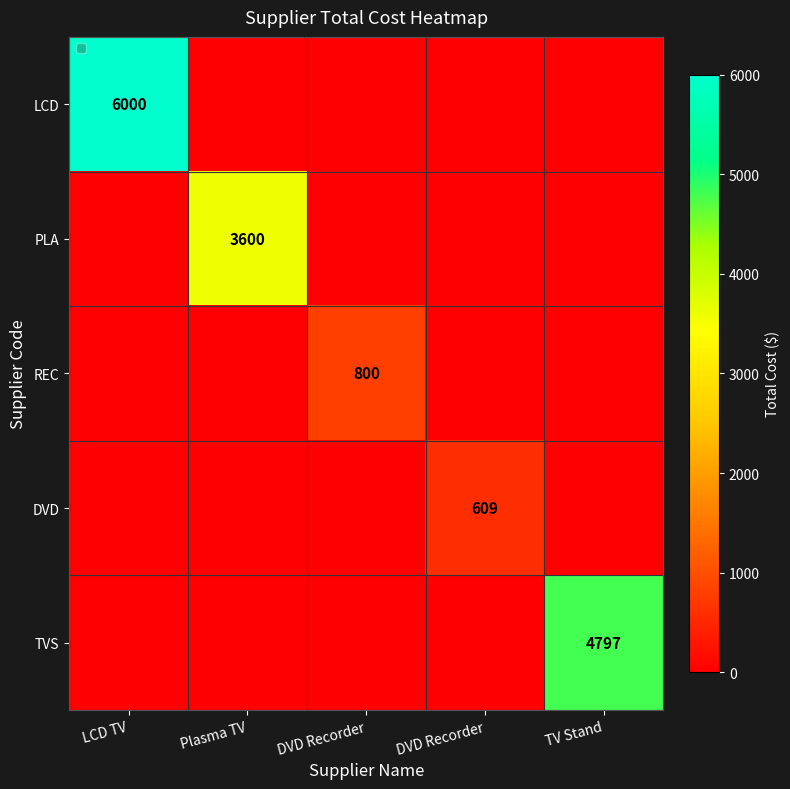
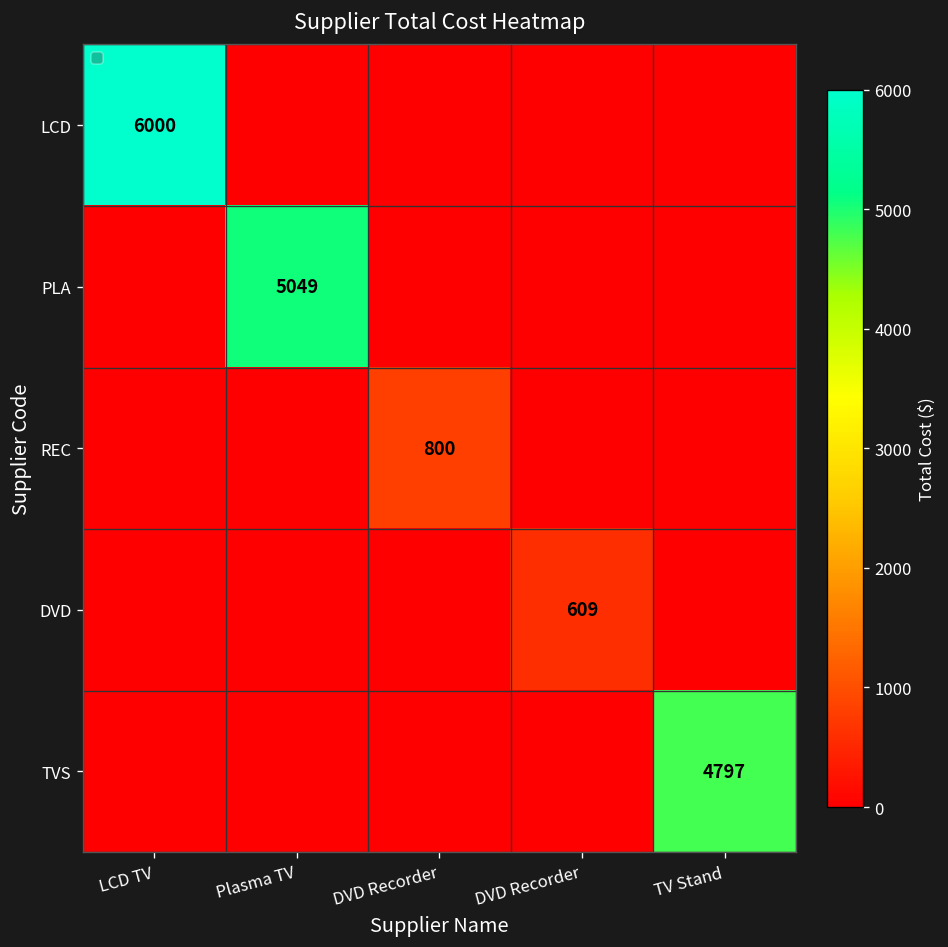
  {
    "LCD": {
      "LCD TV": 6000
    },
    "PLA": {
-     "Plasma TV": 3600
+     "Plasma TV": 5049
    },
    "TVS": {
      "TV Stand": 4797
    }
  }
